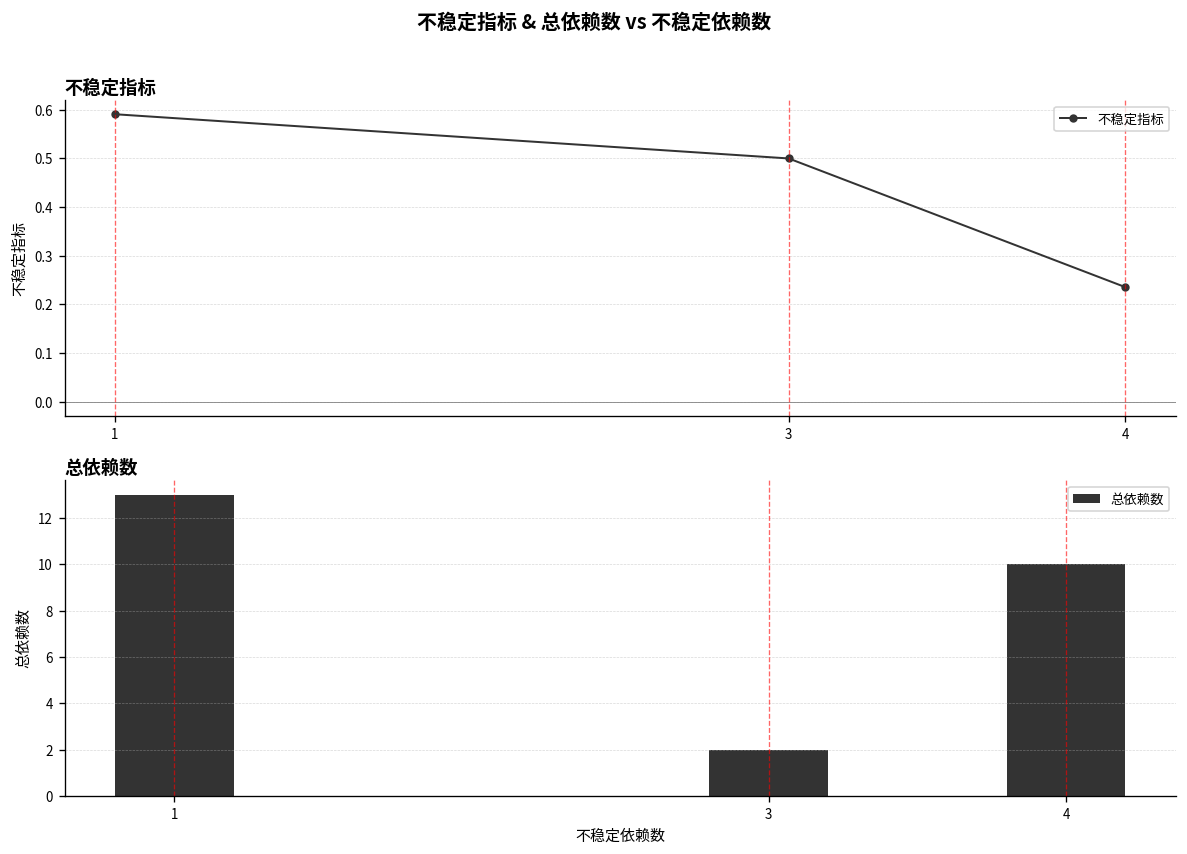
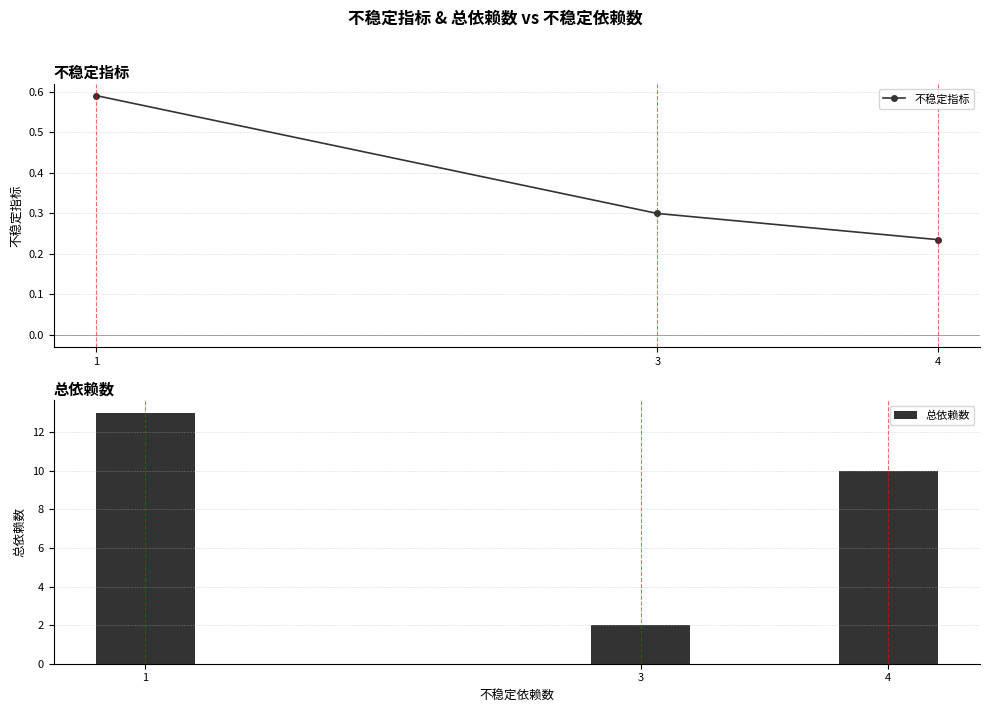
  {
    "不稳定指标": {
      "1": 0.59,
-     "3": 0.5,
+     "3": 0.3,
      "4": 0.24
    },
    "总依赖数": {
      "1": 13.0,
      "3": 2.0,
      "4": 10.0
    }
  }
